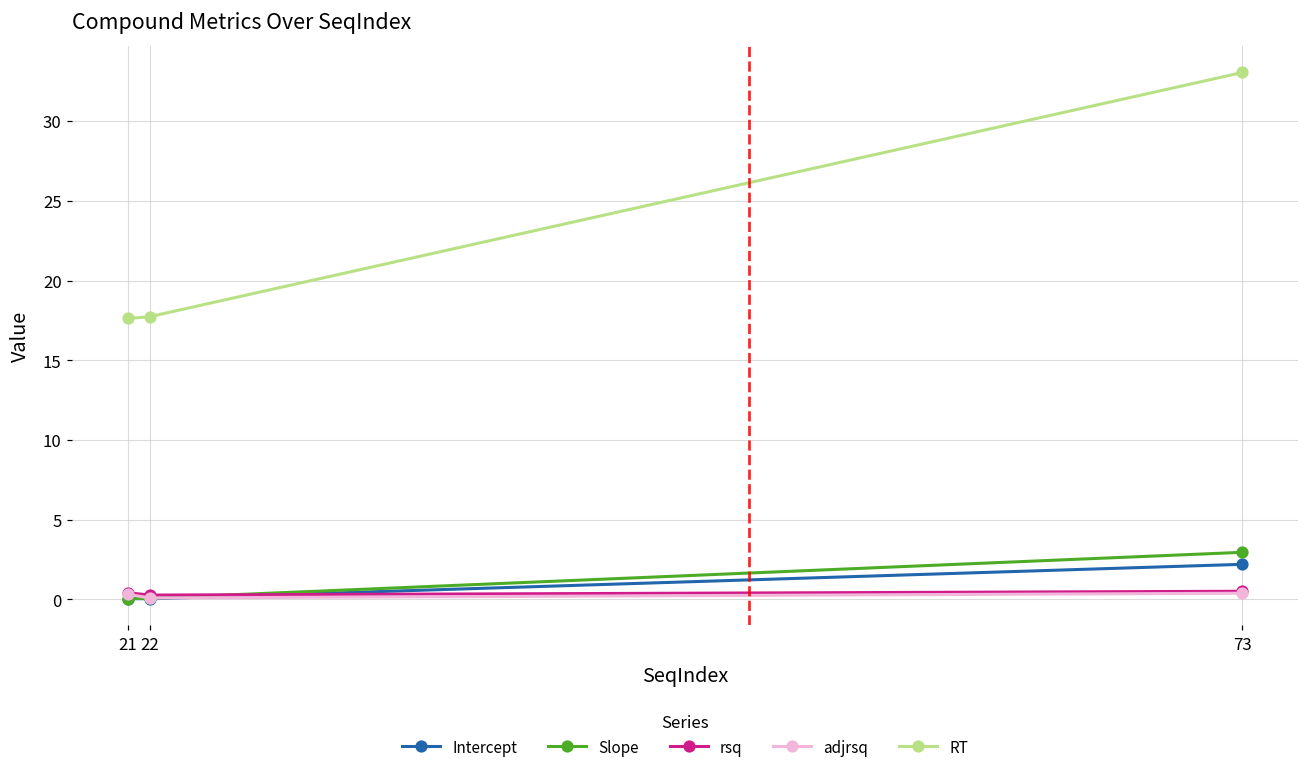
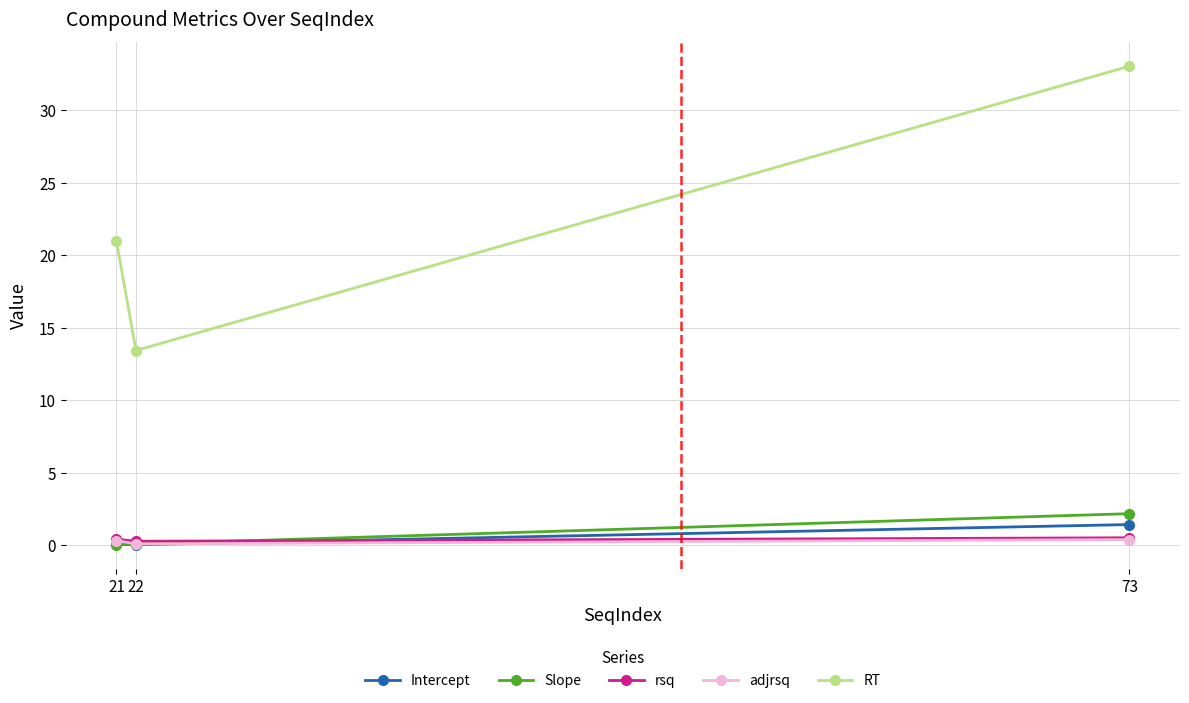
  {
    "Intercept": {
-     "73": 2.2
+     "73": 1.4
    },
    "Slope": {
-     "73": 3.0
+     "73": 2.2
    },
    "rsq": {
      "22": 0.3
    },
    "RT": {
-     "21": 17.6,
-     "22": 17.7,
+     "21": 21.0,
+     "22": 13.4,
      "73": 33.1
    }
  }
